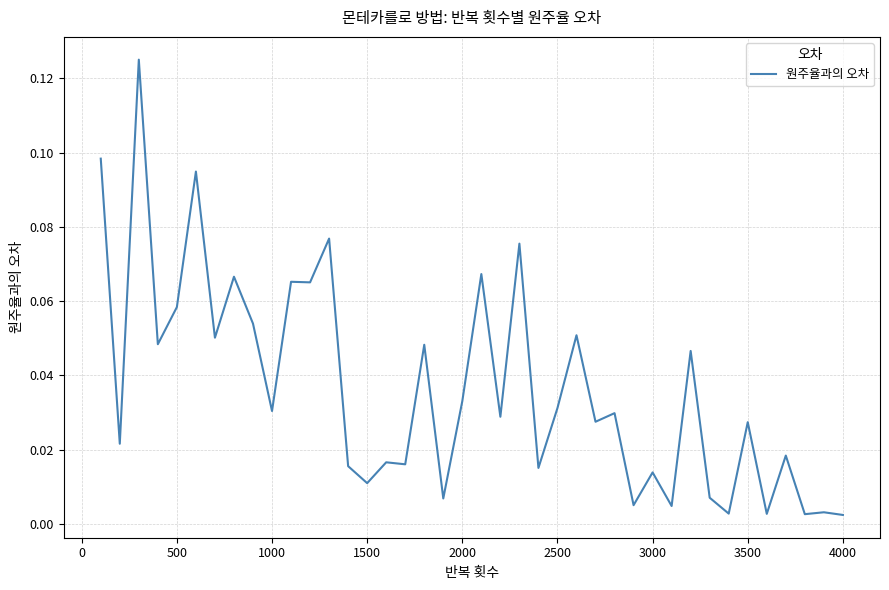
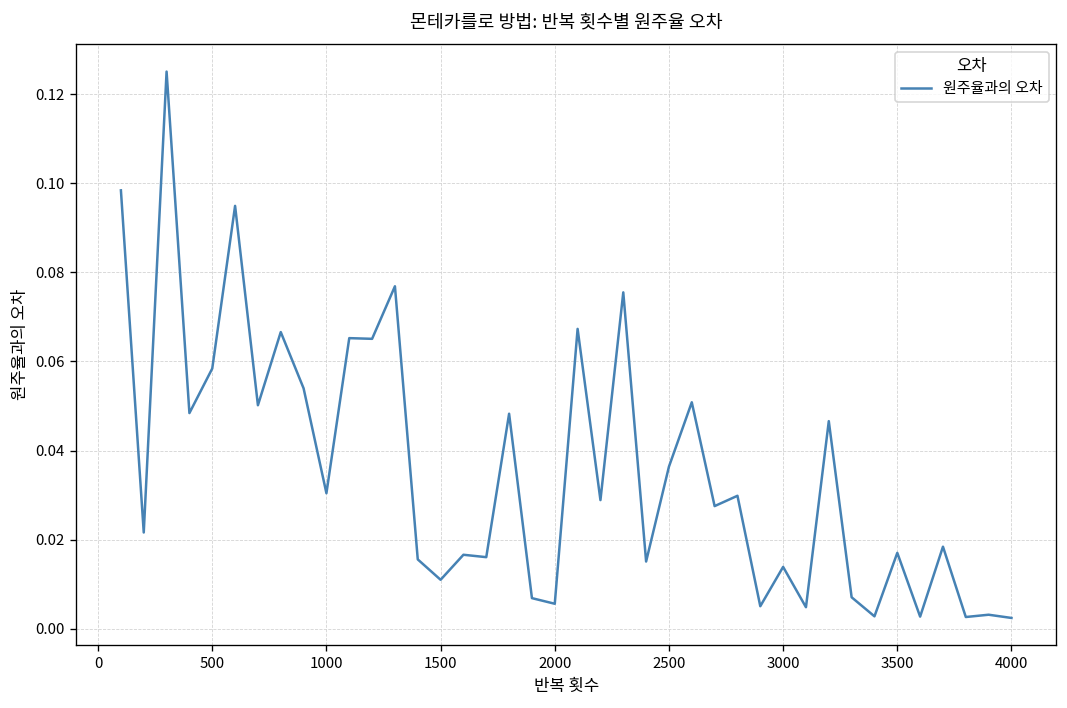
  {
    "500": 0.058,
    "1000": 0.030,
    "1500": 0.011,
-   "2000": 0.033,
-   "2500": 0.031,
+   "2000": 0.006,
+   "2500": 0.036,
    "3000": 0.014,
-   "3500": 0.027,
+   "3500": 0.017,
    "4000": 0.002
  }
